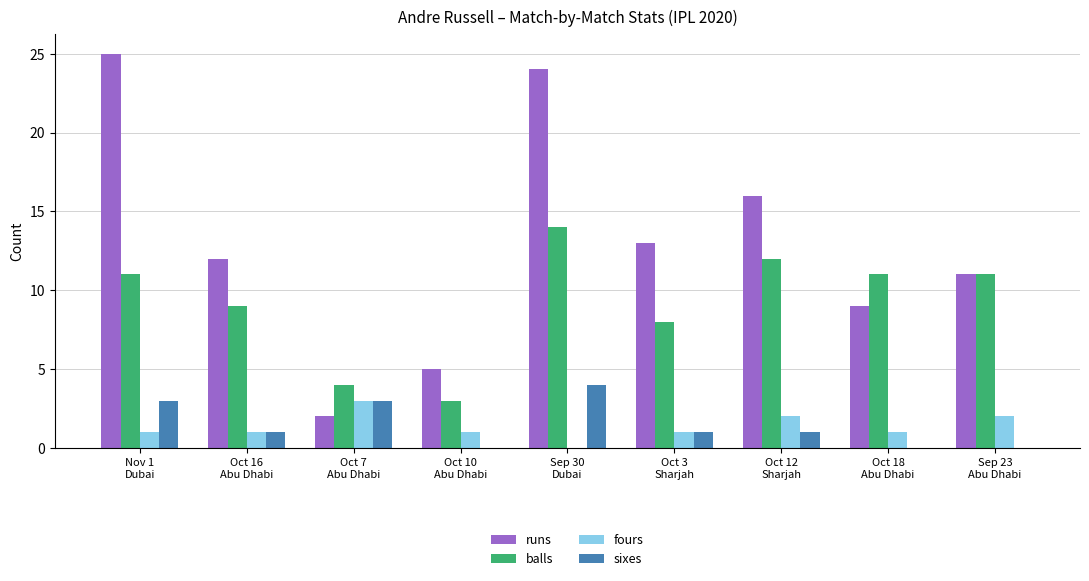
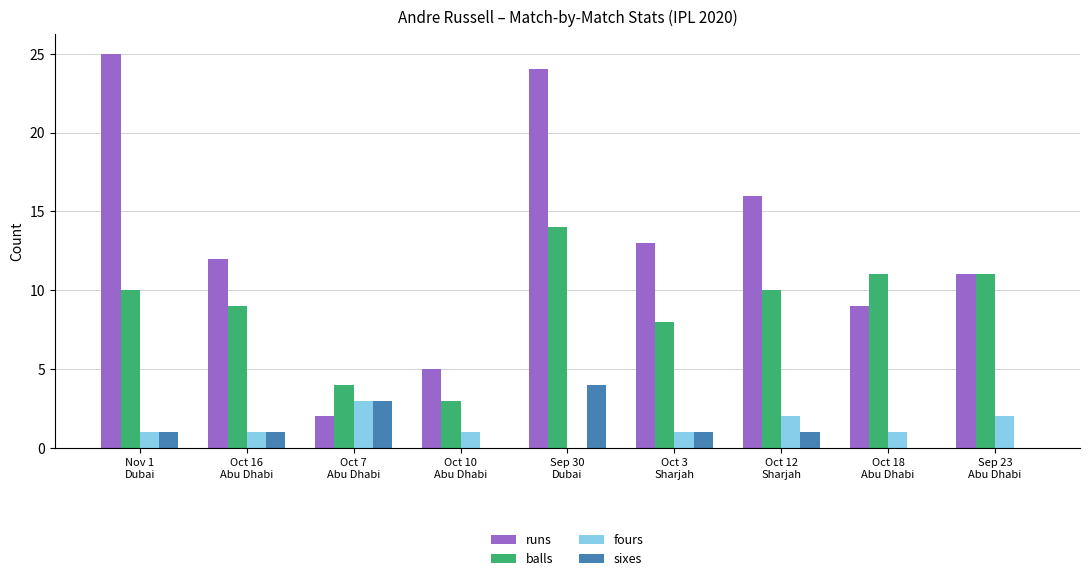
  {
    "runs": {
      "Nov 1 Dubai": 25,
      "Oct 16 Abu Dhabi": 12,
      "Oct 7 Abu Dhabi": 2,
      "Oct 10 Abu Dhabi": 5,
      "Sep 30 Dubai": 24,
      "Oct 3 Sharjah": 13,
      "Oct 12 Sharjah": 16,
      "Oct 18 Abu Dhabi": 9,
      "Sep 23 Abu Dhabi": 11
    },
    "balls": {
-     "Nov 1 Dubai": 11,
+     "Nov 1 Dubai": 10,
      "Oct 16 Abu Dhabi": 9,
      "Oct 7 Abu Dhabi": 4,
      "Oct 10 Abu Dhabi": 3,
      "Sep 30 Dubai": 14,
      "Oct 3 Sharjah": 8,
-     "Oct 12 Sharjah": 12,
+     "Oct 12 Sharjah": 10,
      "Oct 18 Abu Dhabi": 11,
      "Sep 23 Abu Dhabi": 11
    },
    "fours": {
      "Nov 1 Dubai": 1,
      "Oct 16 Abu Dhabi": 1,
      "Oct 7 Abu Dhabi": 3,
      "Oct 10 Abu Dhabi": 1,
      "Sep 30 Dubai": 0,
      "Oct 3 Sharjah": 1,
      "Oct 12 Sharjah": 2,
      "Oct 18 Abu Dhabi": 1,
      "Sep 23 Abu Dhabi": 2
    },
    "sixes": {
-     "Nov 1 Dubai": 3,
+     "Nov 1 Dubai": 1,
      "Oct 16 Abu Dhabi": 1,
      "Oct 7 Abu Dhabi": 3,
      "Oct 10 Abu Dhabi": 0,
      "Sep 30 Dubai": 4,
      "Oct 3 Sharjah": 1,
      "Oct 12 Sharjah": 1,
      "Oct 18 Abu Dhabi": 0,
      "Sep 23 Abu Dhabi": 0
    }
  }
